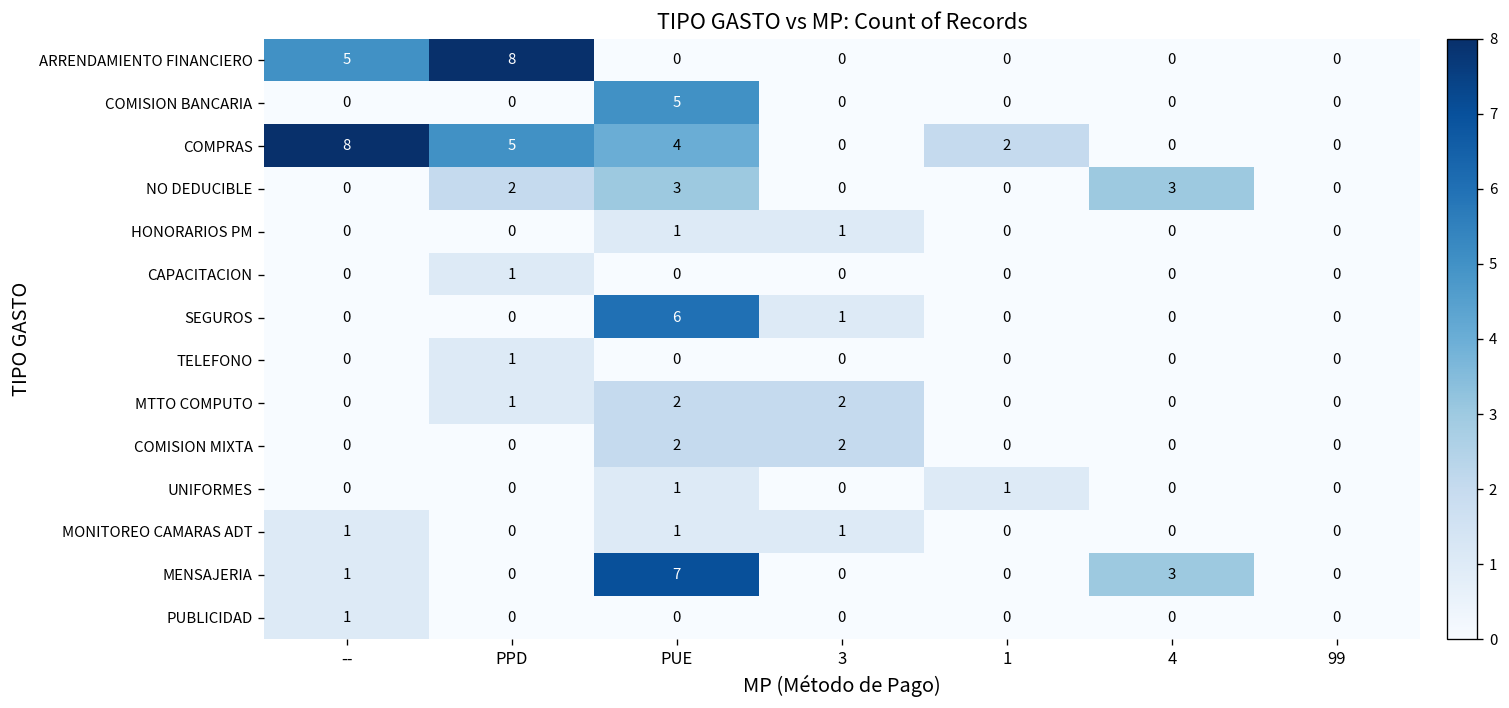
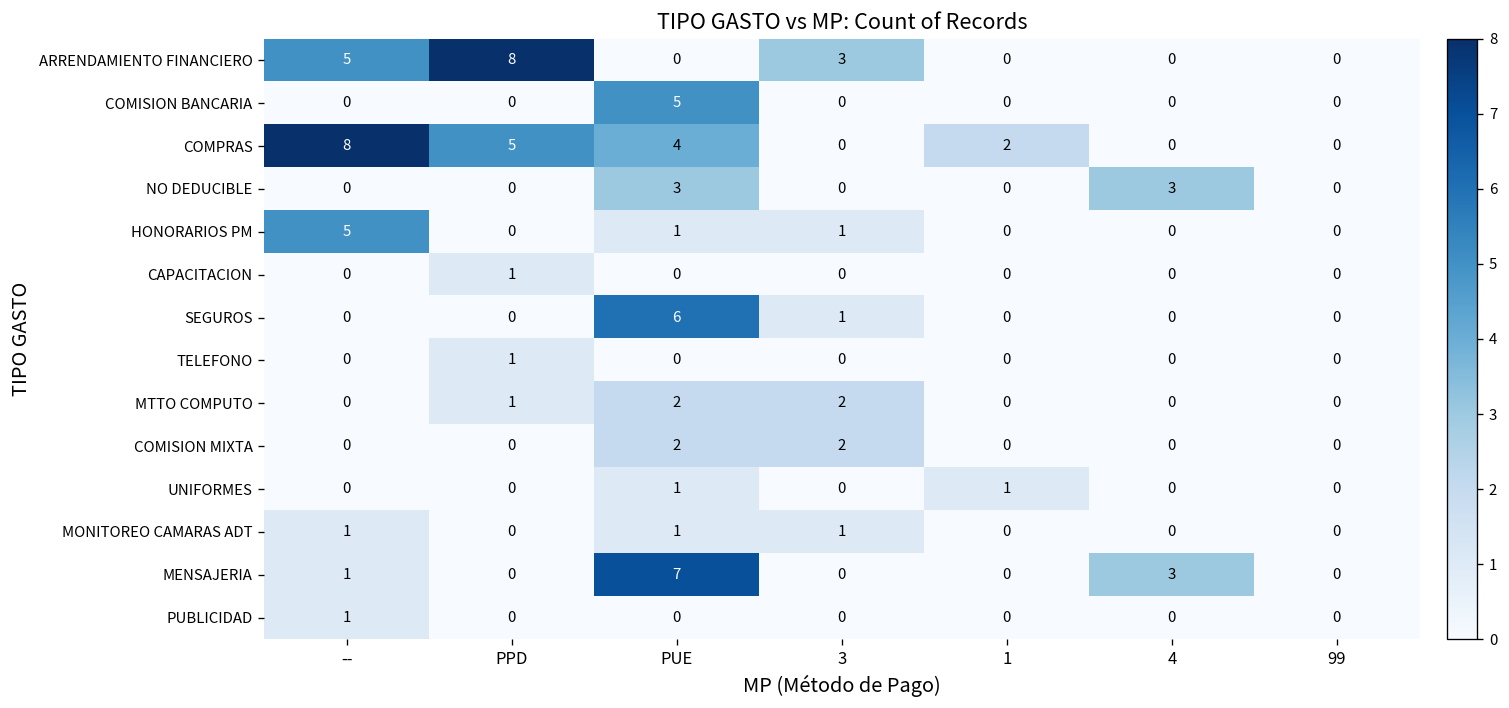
  {
    "ARRENDAMIENTO FINANCIERO": {
      "--": 5,
      "PPD": 8,
      "PUE": 0,
-     "3": 0,
+     "3": 3,
      "1": 0,
      "4": 0,
      "99": 0
    },
    "COMISION BANCARIA": {
      "--": 0,
      "PPD": 0,
      "PUE": 5,
      "3": 0,
      "1": 0,
      "4": 0,
      "99": 0
    },
    "COMPRAS": {
      "--": 8,
      "PPD": 5,
      "PUE": 4,
      "3": 0,
      "1": 2,
      "4": 0,
      "99": 0
    },
    "NO DEDUCIBLE": {
      "--": 0,
-     "PPD": 2,
+     "PPD": 0,
      "PUE": 3,
      "3": 0,
      "1": 0,
      "4": 3,
      "99": 0
    },
    "HONORARIOS PM": {
-     "--": 0,
+     "--": 5,
      "PPD": 0,
      "PUE": 1,
      "3": 1,
      "1": 0,
      "4": 0,
      "99": 0
    },
    "CAPACITACION": {
      "--": 0,
      "PPD": 1,
      "PUE": 0,
      "3": 0,
      "1": 0,
      "4": 0,
      "99": 0
    },
    "SEGUROS": {
      "--": 0,
      "PPD": 0,
      "PUE": 6,
      "3": 1,
      "1": 0,
      "4": 0,
      "99": 0
    },
    "TELEFONO": {
      "--": 0,
      "PPD": 1,
      "PUE": 0,
      "3": 0,
      "1": 0,
      "4": 0,
      "99": 0
    },
    "MTTO COMPUTO": {
      "--": 0,
      "PPD": 1,
      "PUE": 2,
      "3": 2,
      "1": 0,
      "4": 0,
      "99": 0
    },
    "COMISION MIXTA": {
      "--": 0,
      "PPD": 0,
      "PUE": 2,
      "3": 2,
      "1": 0,
      "4": 0,
      "99": 0
    },
    "UNIFORMES": {
      "--": 0,
      "PPD": 0,
      "PUE": 1,
      "3": 0,
      "1": 1,
      "4": 0,
      "99": 0
    },
    "MONITOREO CAMARAS ADT": {
      "--": 1,
      "PPD": 0,
      "PUE": 1,
      "3": 1,
      "1": 0,
      "4": 0,
      "99": 0
    },
    "MENSAJERIA": {
      "--": 1,
      "PPD": 0,
      "PUE": 7,
      "3": 0,
      "1": 0,
      "4": 3,
      "99": 0
    },
    "PUBLICIDAD": {
      "--": 1,
      "PPD": 0,
      "PUE": 0,
      "3": 0,
      "1": 0,
      "4": 0,
      "99": 0
    }
  }
